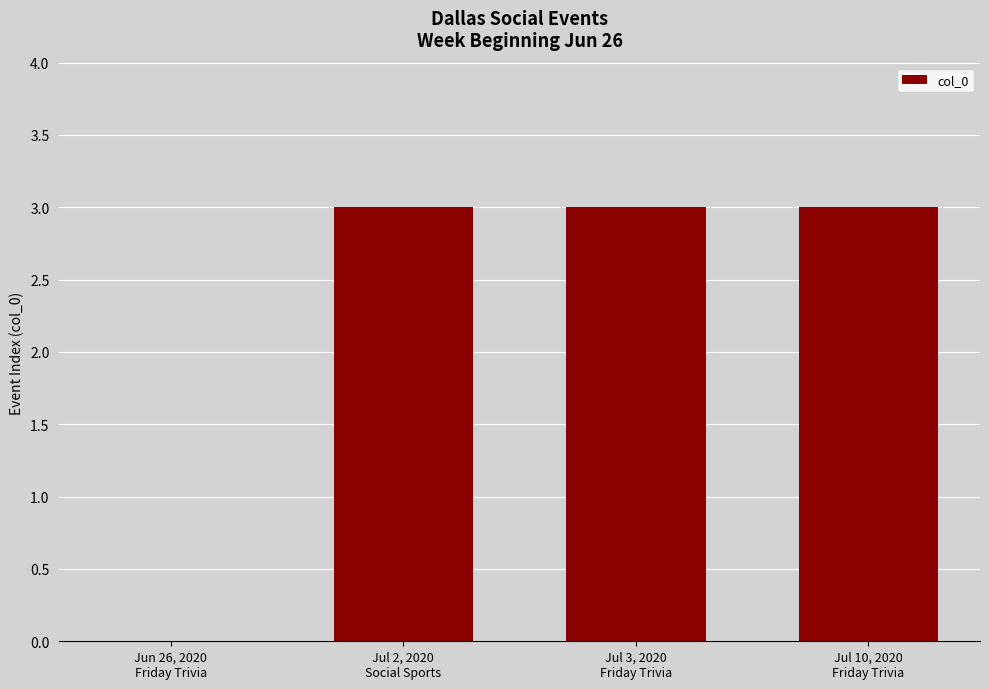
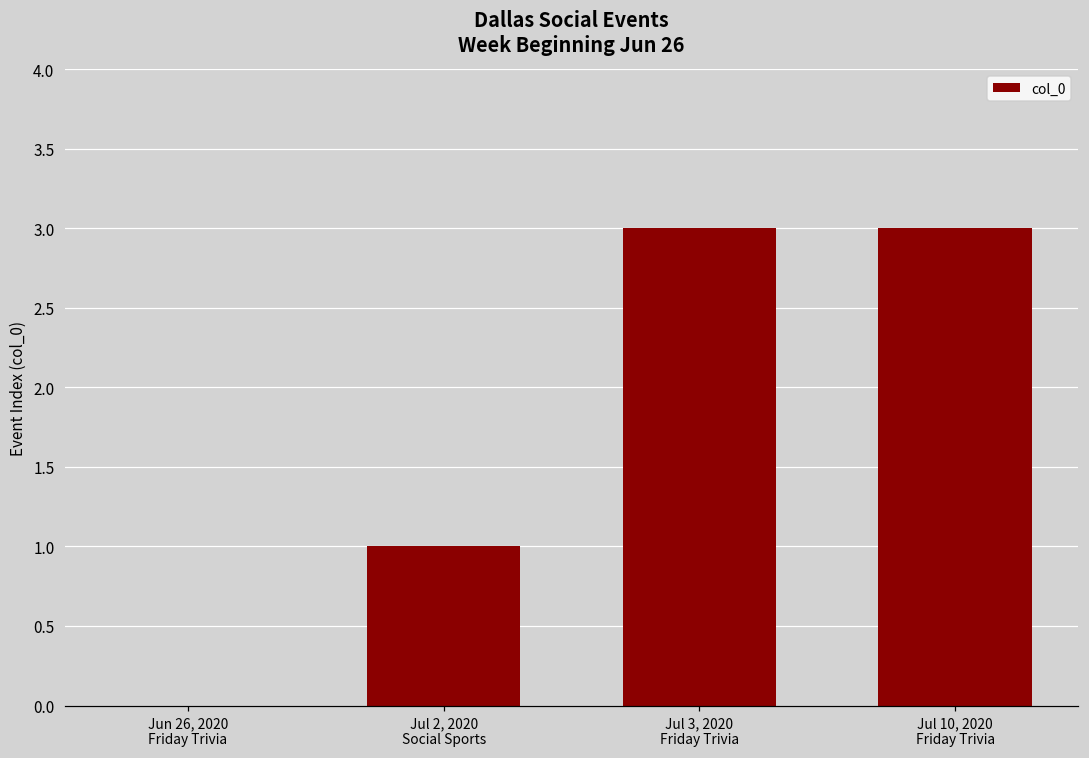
  {
    "Jun 26, 2020 Friday Trivia": 0,
-   "Jul 2, 2020 Social Sports": 3,
+   "Jul 2, 2020 Social Sports": 1,
    "Jul 3, 2020 Friday Trivia": 3,
    "Jul 10, 2020 Friday Trivia": 3
  }
